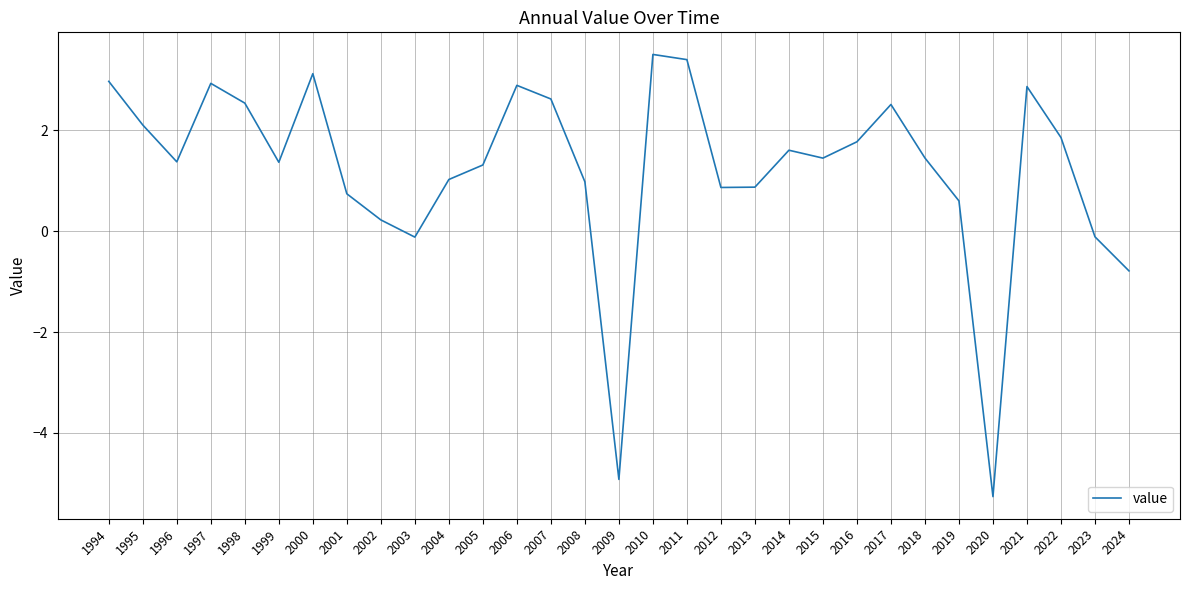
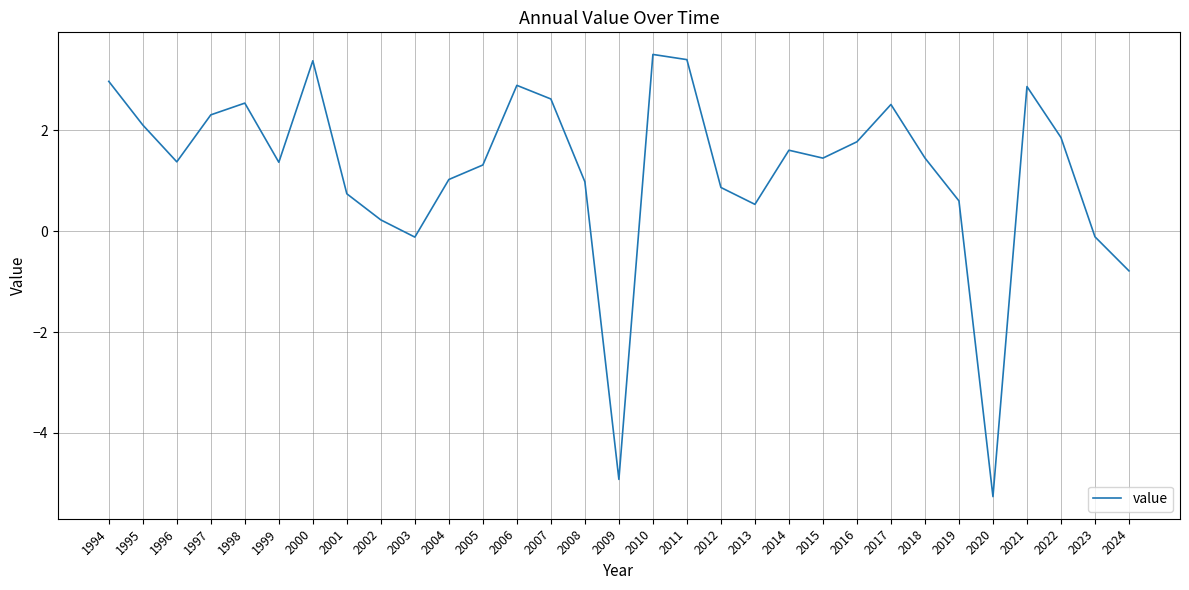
  {
    "1994": 3.0,
    "1995": 2.1,
    "1996": 1.4,
-   "1997": 2.9,
+   "1997": 2.3,
    "1998": 2.5,
    "1999": 1.4,
-   "2000": 3.1,
+   "2000": 3.4,
    "2001": 0.7,
    "2002": 0.2,
    "2003": -0.1,
    "2004": 1.0,
    "2005": 1.3,
    "2006": 2.9,
    "2007": 2.6,
    "2008": 1.0,
    "2009": -4.9,
    "2010": 3.5,
    "2011": 3.4,
    "2012": 0.9,
-   "2013": 0.9,
+   "2013": 0.5,
    "2014": 1.6,
    "2015": 1.4,
    "2016": 1.8,
    "2017": 2.5,
    "2018": 1.5,
    "2019": 0.6,
    "2020": -5.3,
    "2021": 2.9,
    "2022": 1.9,
    "2023": -0.1,
    "2024": -0.8
  }
